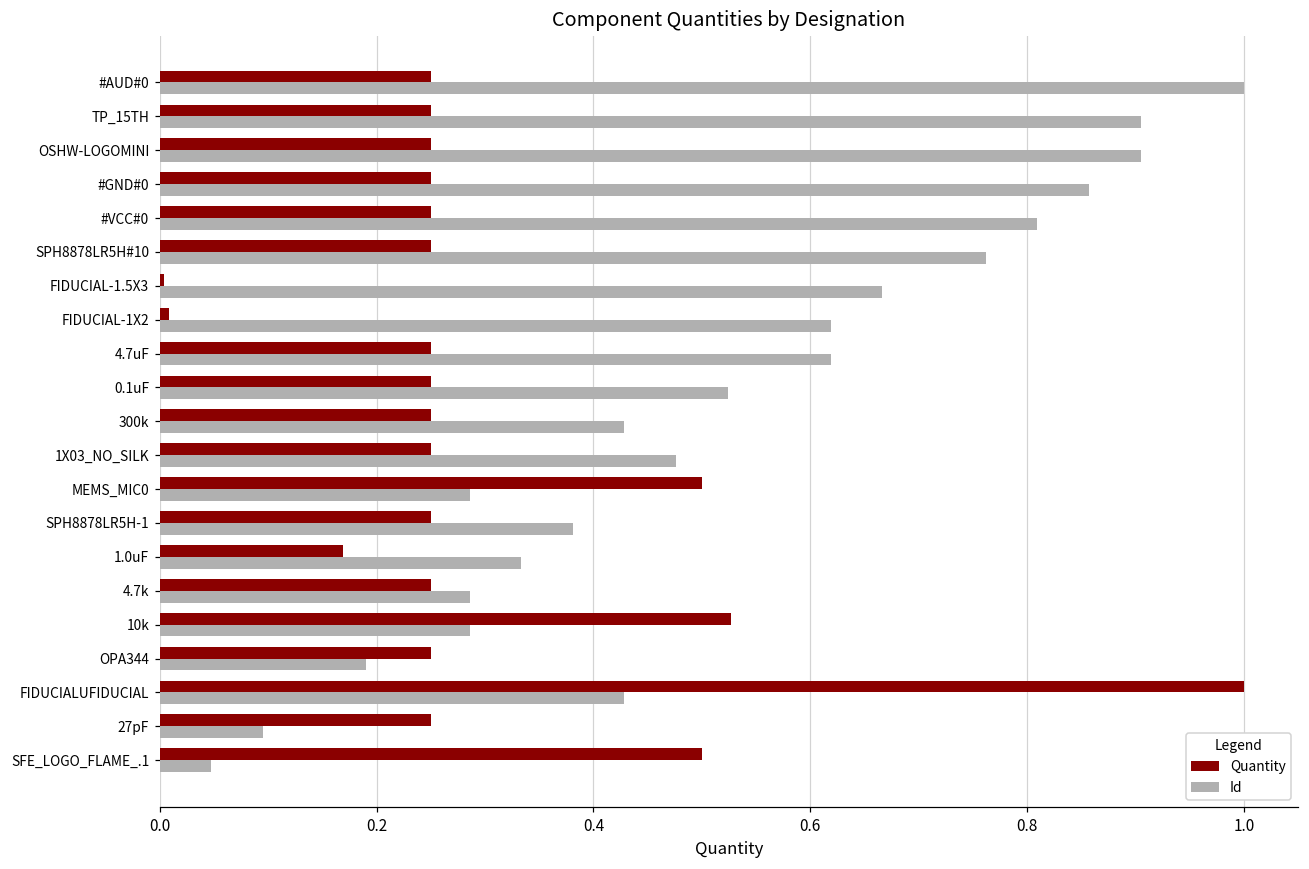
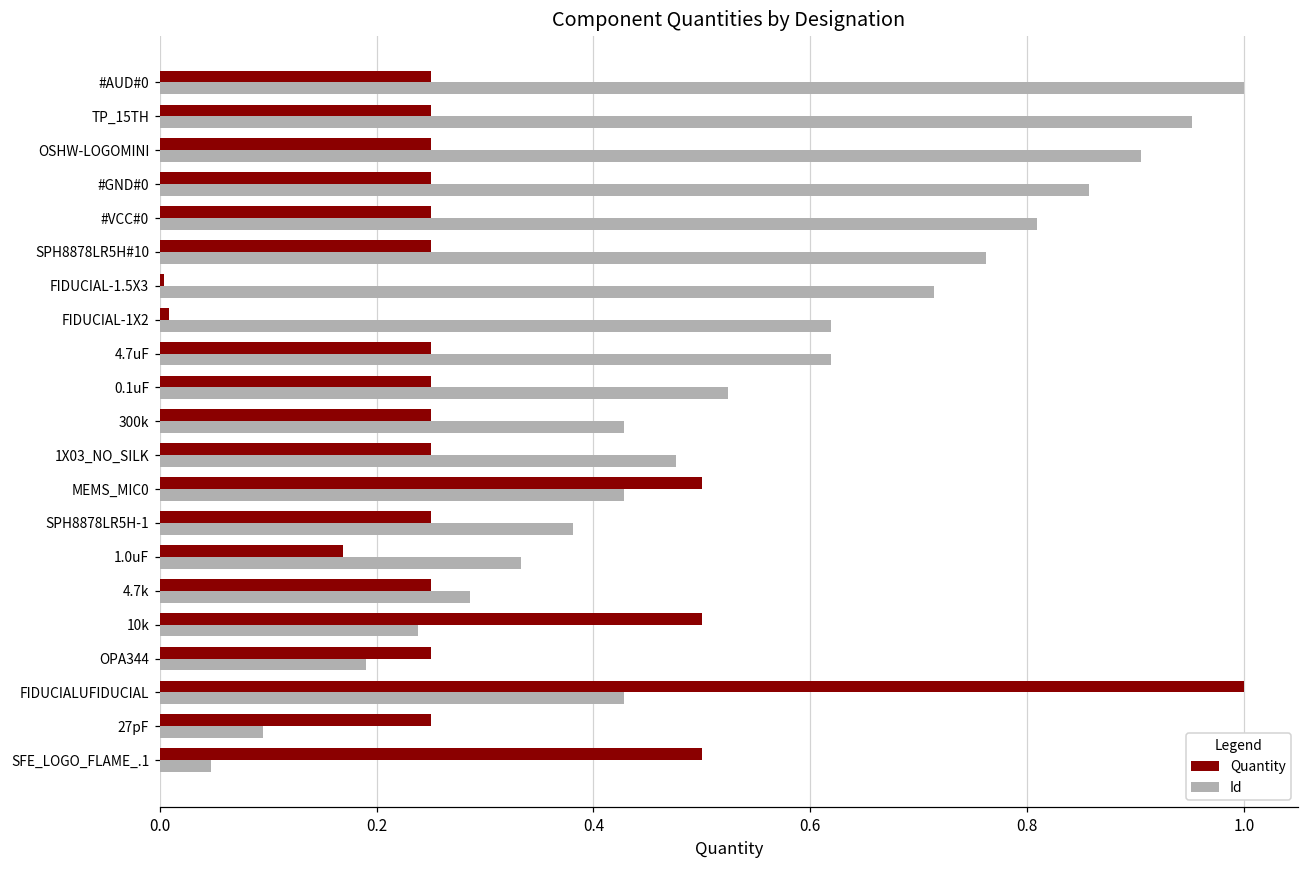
  {
    "Quantity": {
      "#AUD#0": 0.25,
      "TP_15TH": 0.25,
      "OSHW-LOGOMINI": 0.25,
      "#GND#0": 0.25,
      "#VCC#0": 0.25,
      "SPH8878LR5H#10": 0.25,
      "FIDUCIAL-1.5X3": 0.00,
      "FIDUCIAL-1X2": 0.01,
      "4.7uF": 0.25,
      "0.1uF": 0.25,
      "300k": 0.25,
      "1X03_NO_SILK": 0.25,
      "MEMS_MIC0": 0.50,
      "SPH8878LR5H-1": 0.25,
      "1.0uF": 0.17,
      "4.7k": 0.25,
-     "10k": 0.53,
+     "10k": 0.50,
      "OPA344": 0.25,
      "FIDUCIALUFIDUCIAL": 1.00,
      "27pF": 0.25,
      "SFE_LOGO_FLAME_.1": 0.50
    },
    "Id": {
      "#AUD#0": 1.00,
-     "TP_15TH": 0.90,
+     "TP_15TH": 0.95,
      "OSHW-LOGOMINI": 0.90,
      "#GND#0": 0.86,
      "#VCC#0": 0.81,
      "SPH8878LR5H#10": 0.76,
-     "FIDUCIAL-1.5X3": 0.67,
+     "FIDUCIAL-1.5X3": 0.71,
      "FIDUCIAL-1X2": 0.62,
      "4.7uF": 0.62,
      "0.1uF": 0.52,
      "300k": 0.43,
      "1X03_NO_SILK": 0.48,
-     "MEMS_MIC0": 0.29,
+     "MEMS_MIC0": 0.43,
      "SPH8878LR5H-1": 0.38,
      "1.0uF": 0.33,
      "4.7k": 0.29,
-     "10k": 0.29,
+     "10k": 0.24,
      "OPA344": 0.19,
      "FIDUCIALUFIDUCIAL": 0.43,
      "27pF": 0.10,
      "SFE_LOGO_FLAME_.1": 0.05
    }
  }
